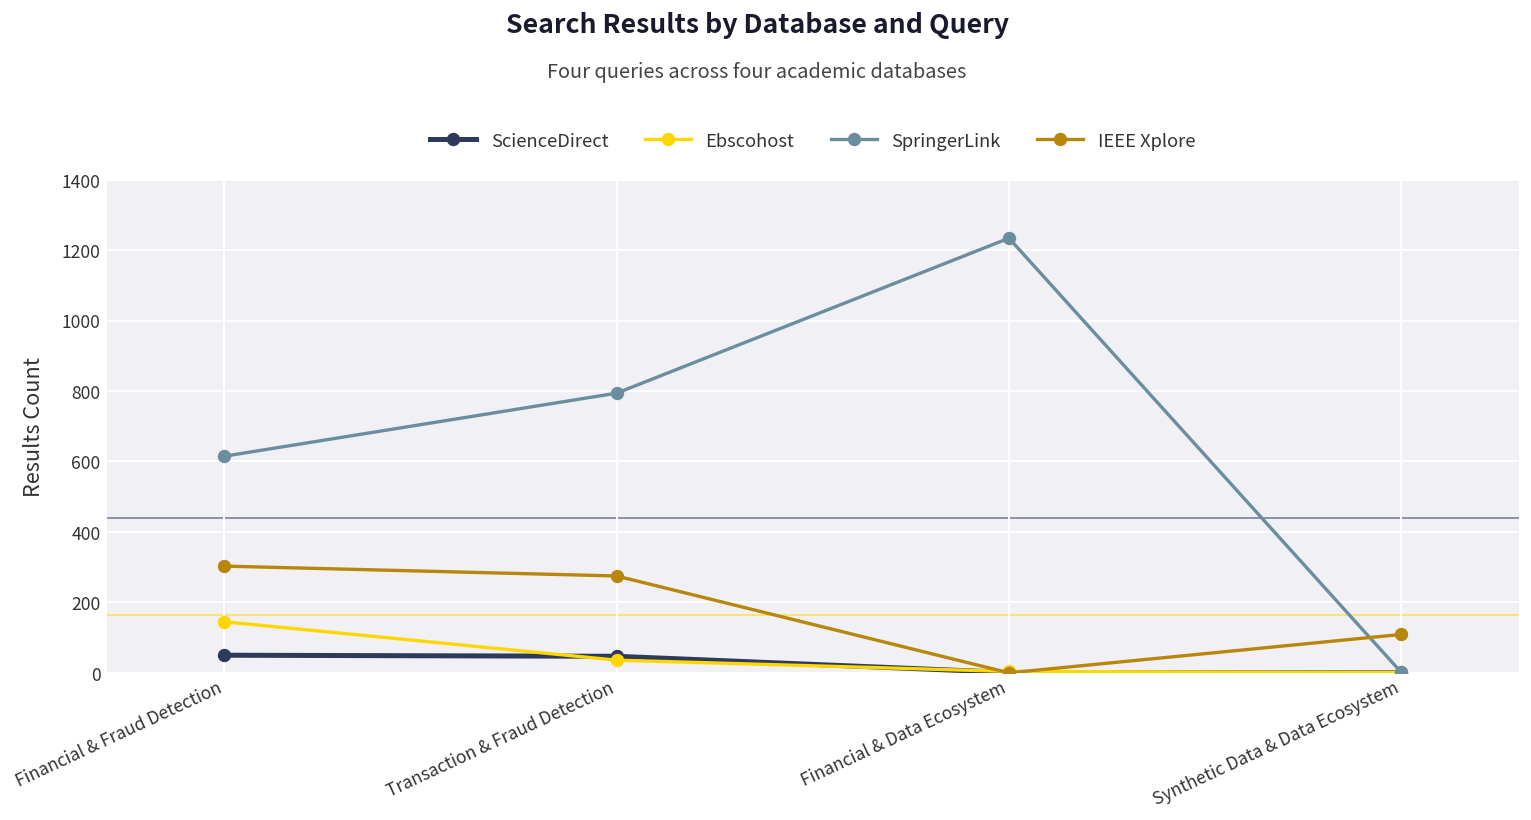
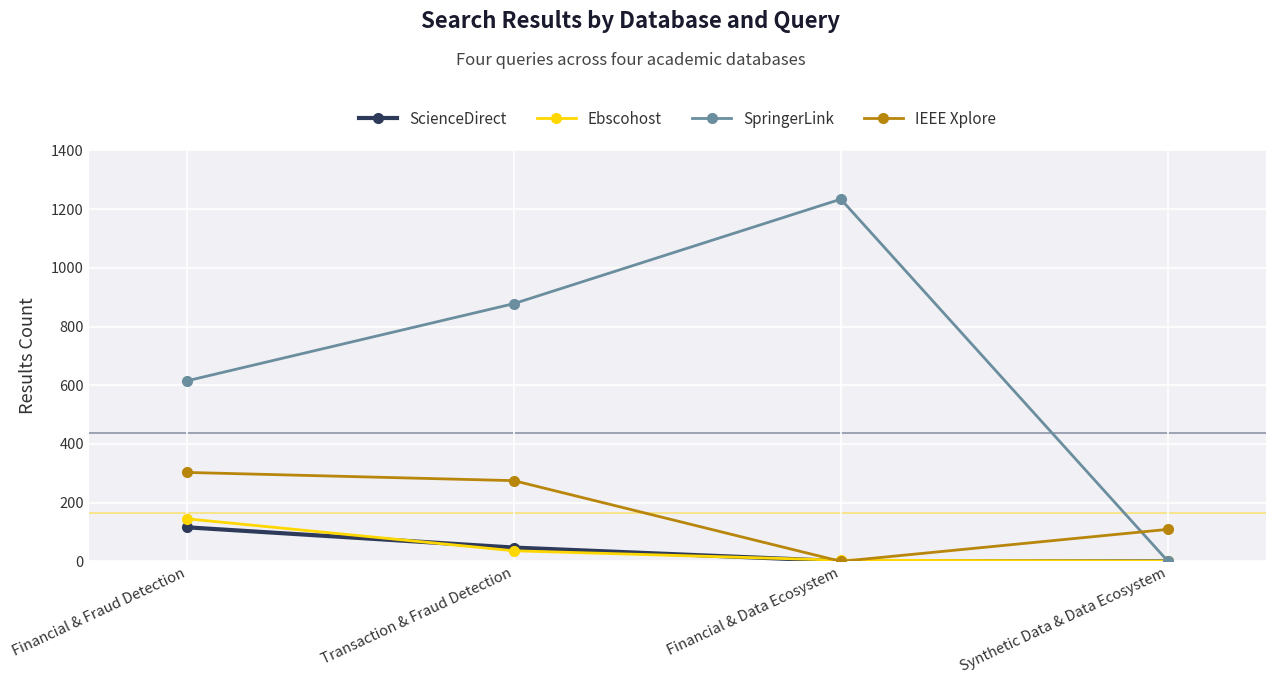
  {
    "ScienceDirect": {
-     "Financial & Fraud Detection": 50,
+     "Financial & Fraud Detection": 120,
      "Transaction & Fraud Detection": 50
    },
    "Ebscohost": {
      "Financial & Fraud Detection": 150,
      "Transaction & Fraud Detection": 40
    },
    "SpringerLink": {
      "Financial & Fraud Detection": 620,
-     "Transaction & Fraud Detection": 790,
+     "Transaction & Fraud Detection": 880,
      "Financial & Data Ecosystem": 1230
    },
    "IEEE Xplore": {
      "Financial & Fraud Detection": 300,
      "Transaction & Fraud Detection": 280,
      "Synthetic Data & Data Ecosystem": 110
    }
  }
